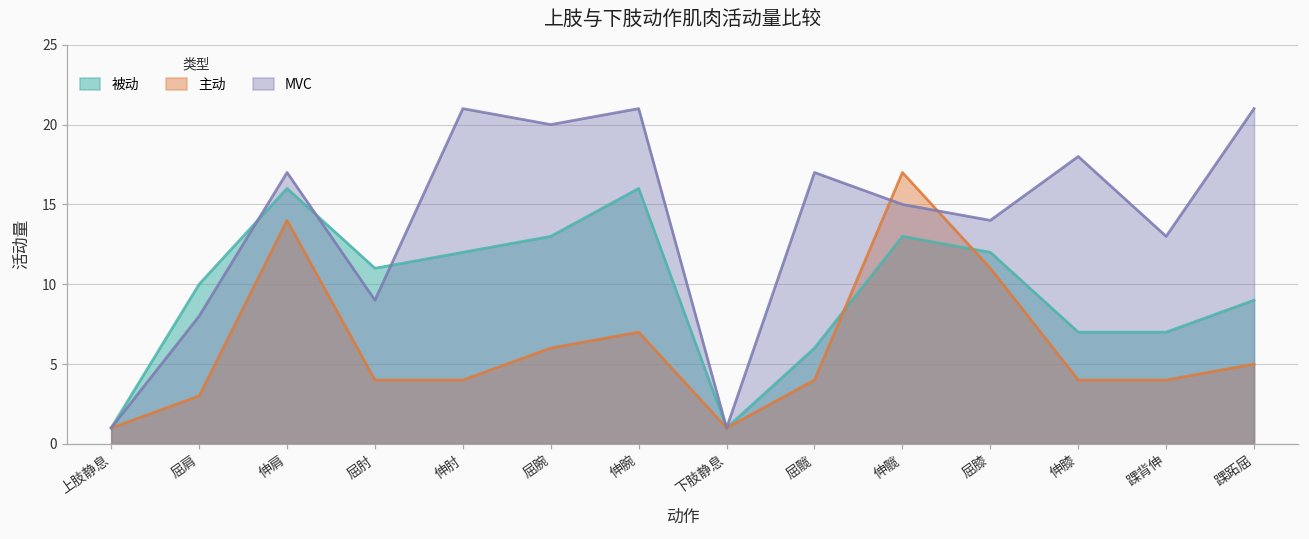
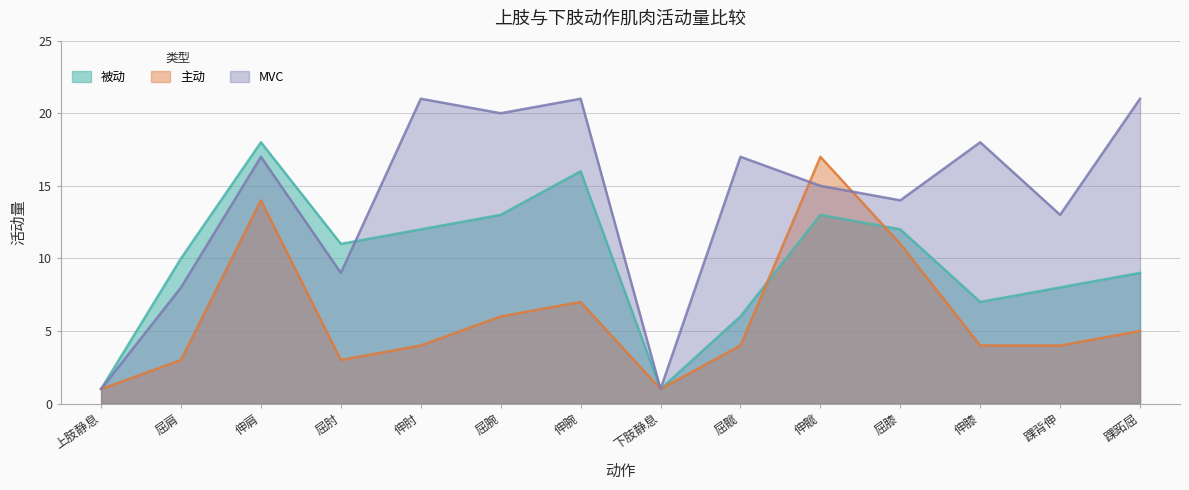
  {
    "被动": {
      "屈肩": 10,
-     "伸肩": 16,
+     "伸肩": 18,
      "屈肘": 11,
      "伸肘": 12,
      "屈腕": 13,
      "伸腕": 16,
      "屈髋": 6,
      "伸髋": 13,
      "屈膝": 12,
      "伸膝": 7,
-     "踝背伸": 7,
+     "踝背伸": 8,
      "踝跖屈": 9
    },
    "主动": {
      "屈肩": 3,
      "伸肩": 14,
-     "屈肘": 4,
+     "屈肘": 3,
      "伸肘": 4,
      "屈腕": 6,
      "伸腕": 7,
      "屈髋": 4,
      "伸髋": 17,
      "屈膝": 11,
      "伸膝": 4,
      "踝背伸": 4,
      "踝跖屈": 5
    },
    "MVC": {
      "屈肩": 8,
      "伸肩": 17,
      "屈肘": 9,
      "伸肘": 21,
      "屈腕": 20,
      "伸腕": 21,
      "屈髋": 17,
      "伸髋": 15,
      "屈膝": 14,
      "伸膝": 18,
      "踝背伸": 13,
      "踝跖屈": 21
    }
  }
